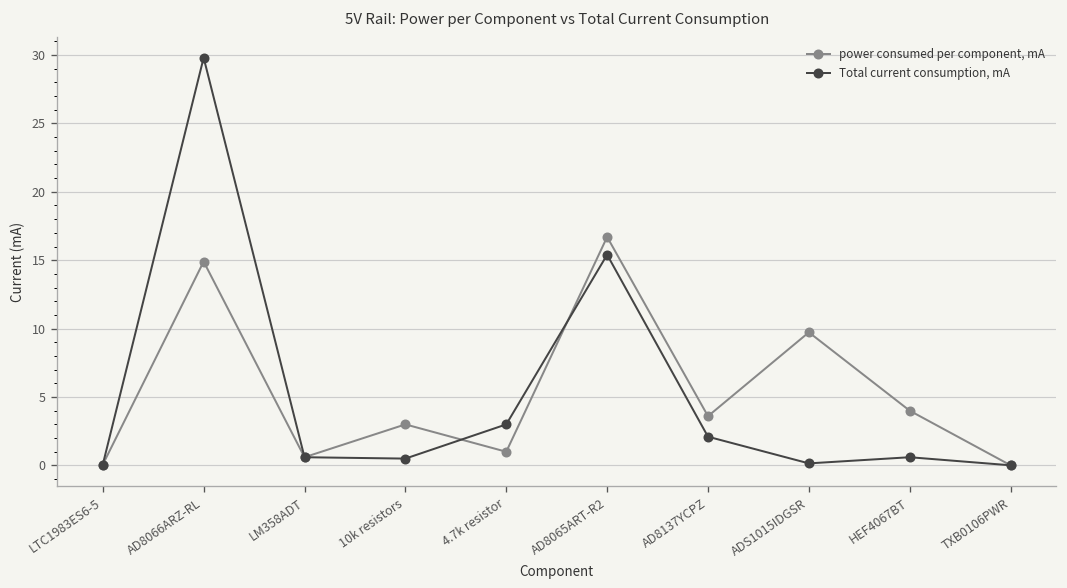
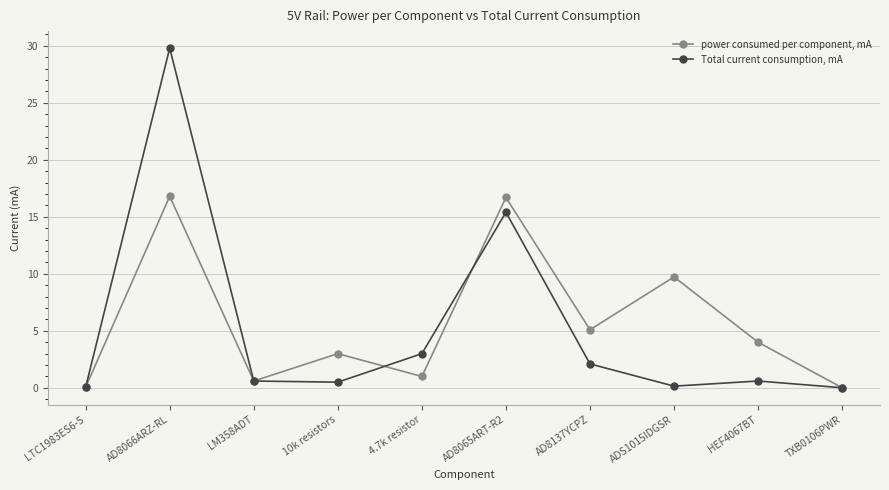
  {
    "power consumed per component, mA": {
-     "AD8066ARZ-RL": 14.9,
+     "AD8066ARZ-RL": 16.8,
      "10k resistors": 3.0,
      "4.7k resistor": 1.0,
      "AD8065ART-R2": 16.7,
-     "AD8137YCPZ": 3.6,
+     "AD8137YCPZ": 5.1,
      "ADS1015IDGSR": 9.7,
      "HEF4067BT": 4.0
    },
    "Total current consumption, mA": {
      "AD8066ARZ-RL": 29.8,
      "10k resistors": 0.5,
      "4.7k resistor": 3.0,
      "AD8065ART-R2": 15.4,
      "AD8137YCPZ": 2.1,
      "ADS1015IDGSR": 0.2,
      "HEF4067BT": 0.6
    }
  }
